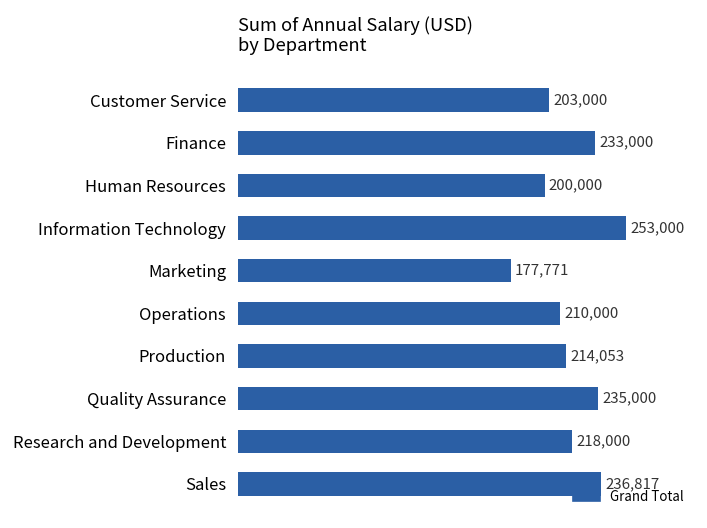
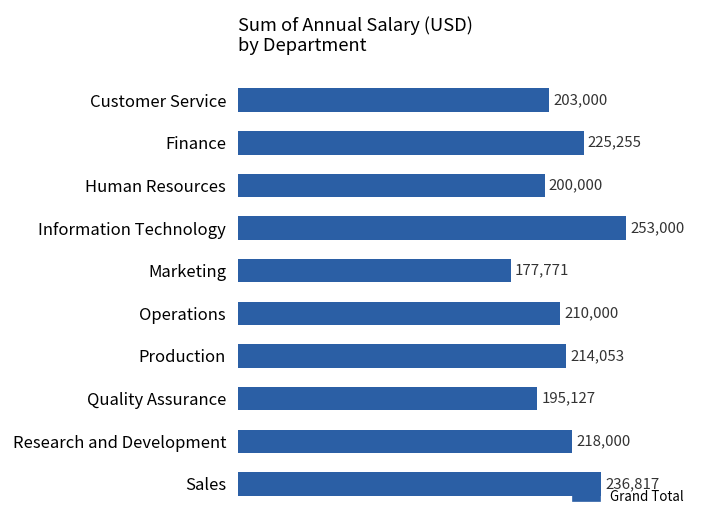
  {
    "Customer Service": "203,000",
-   "Finance": "233,000",
+   "Finance": "225,255",
    "Human Resources": "200,000",
    "Information Technology": "253,000",
    "Marketing": "177,771",
    "Operations": "210,000",
    "Production": "214,053",
-   "Quality Assurance": "235,000",
+   "Quality Assurance": "195,127",
    "Research and Development": "218,000",
    "Sales": "236,817"
  }
